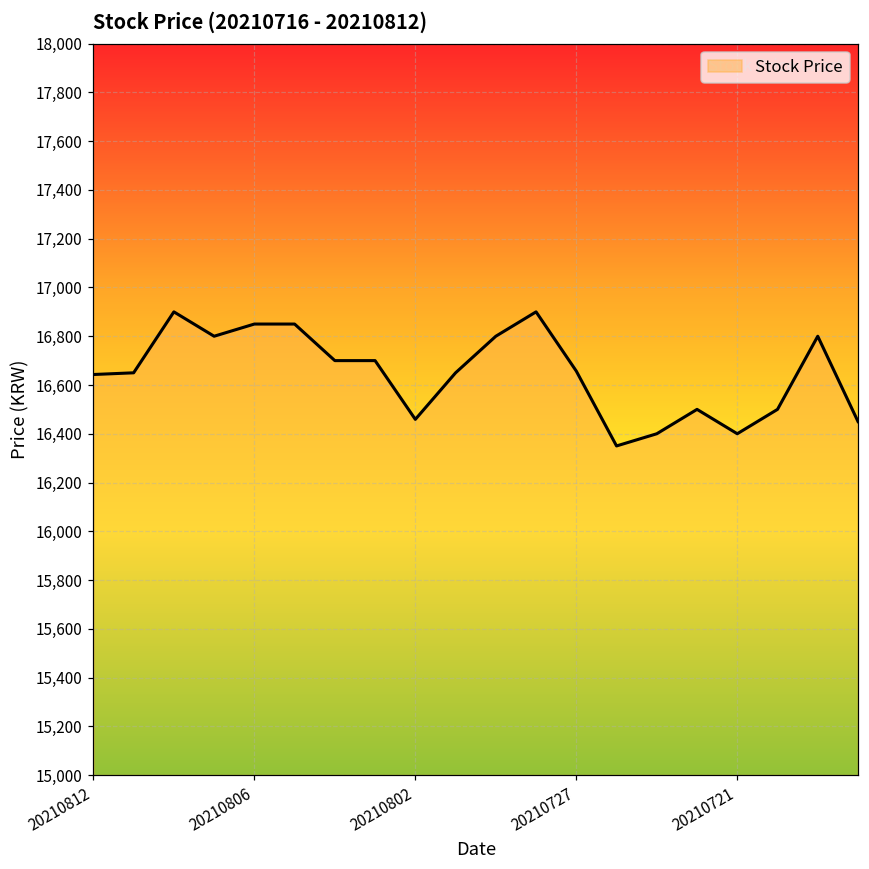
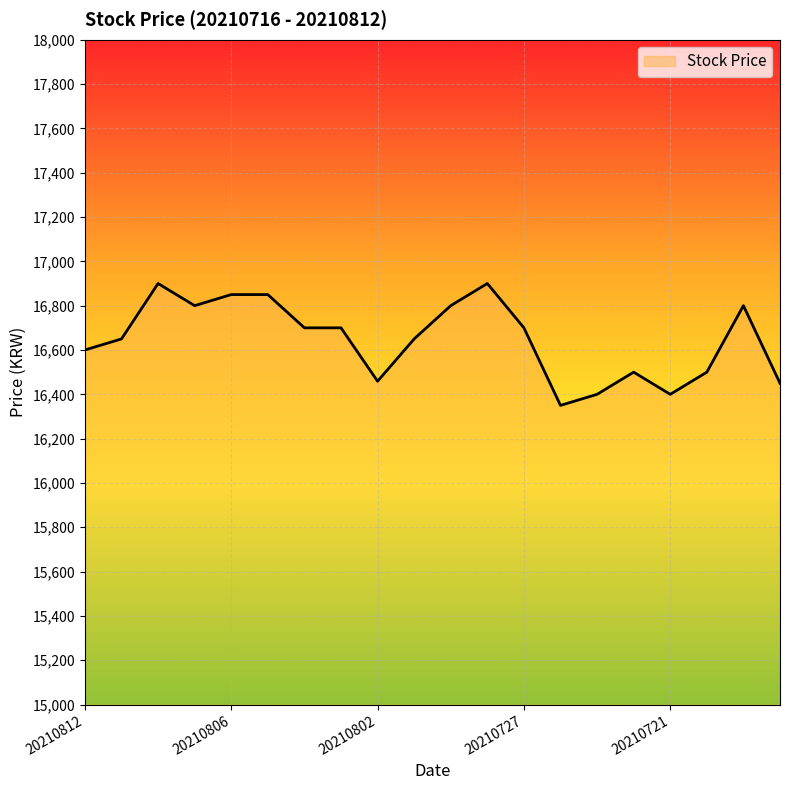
  {
-   "20210812": "16,640",
+   "20210812": "16,600",
    "20210806": "16,850",
    "20210802": "16,460",
-   "20210727": "16,660",
+   "20210727": "16,700",
    "20210721": "16,400"
  }
